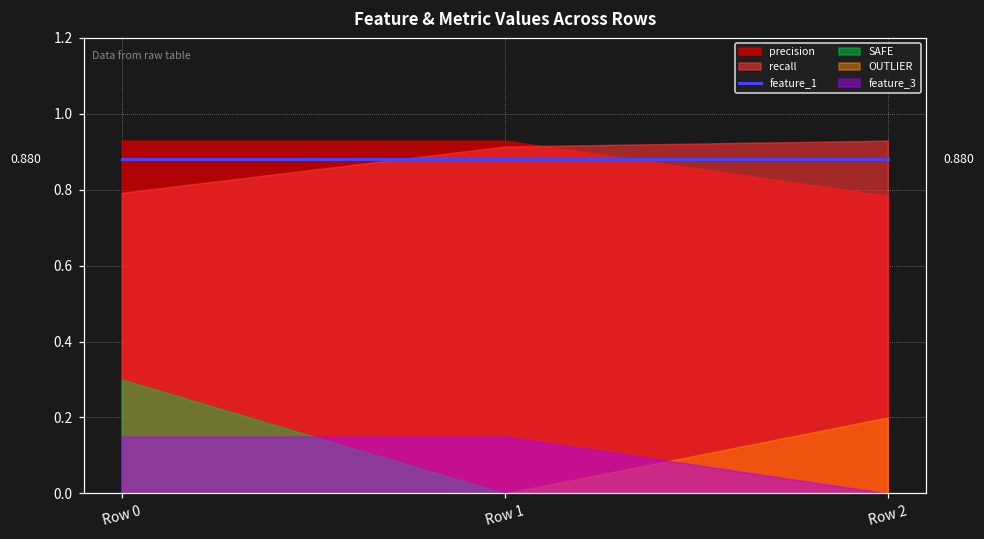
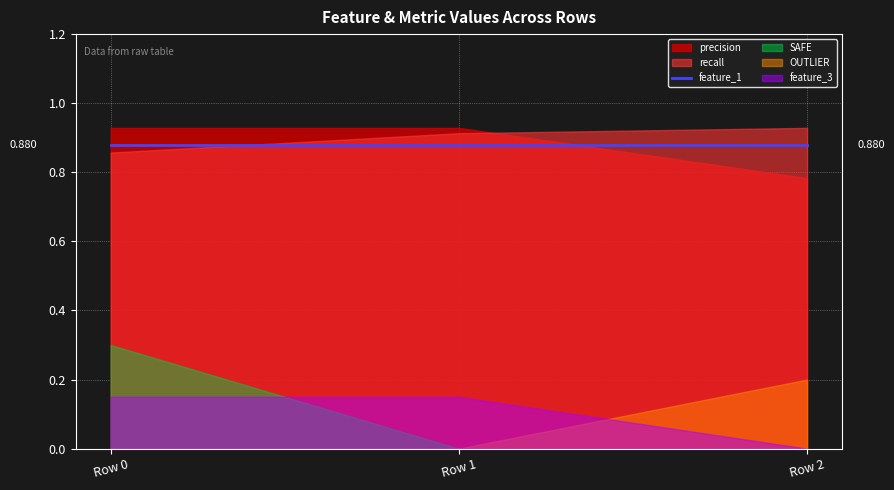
  {
    "feature_1": {
      "Row 0": 0.88,
      "Row 1": 0.88,
      "Row 2": 0.88
    },
    "precision": {
      "Row 0": 0.93,
      "Row 1": 0.93,
      "Row 2": 0.78
    },
    "recall": {
-     "Row 0": 0.79,
+     "Row 0": 0.86,
      "Row 1": 0.91,
      "Row 2": 0.93
    },
    "SAFE": {
      "Row 0": 0.30
    },
    "OUTLIER": {
      "Row 0": 0.00,
      "Row 2": 0.20
    },
    "feature_3": {
      "Row 0": 0.15,
      "Row 1": 0.15
    }
  }
